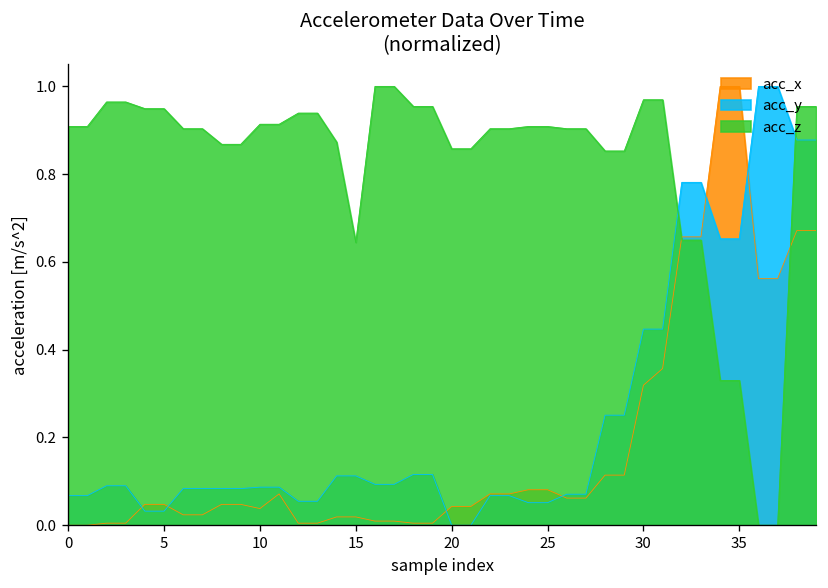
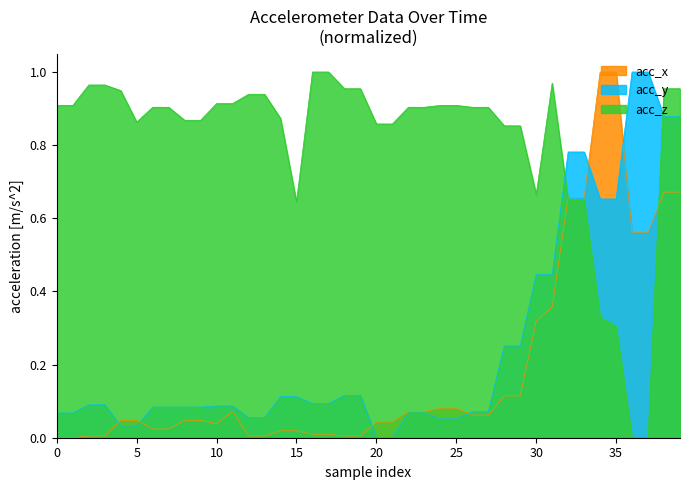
  {
    "acc_x": {
      "0": 0.00,
      "5": 0.05,
      "10": 0.04,
      "15": 0.02,
      "20": 0.04,
      "25": 0.08,
      "30": 0.32,
      "35": 1.00
    },
    "acc_y": {
      "0": 0.07,
      "5": 0.03,
      "10": 0.09,
      "15": 0.11,
      "20": 0.00,
      "25": 0.05,
      "30": 0.45,
      "35": 0.65
    },
    "acc_z": {
      "0": 0.91,
-     "5": 0.95,
+     "5": 0.86,
      "10": 0.91,
      "15": 0.64,
      "20": 0.86,
      "25": 0.91,
-     "30": 0.97,
-     "35": 0.33
+     "30": 0.66,
+     "35": 0.30
    }
  }
